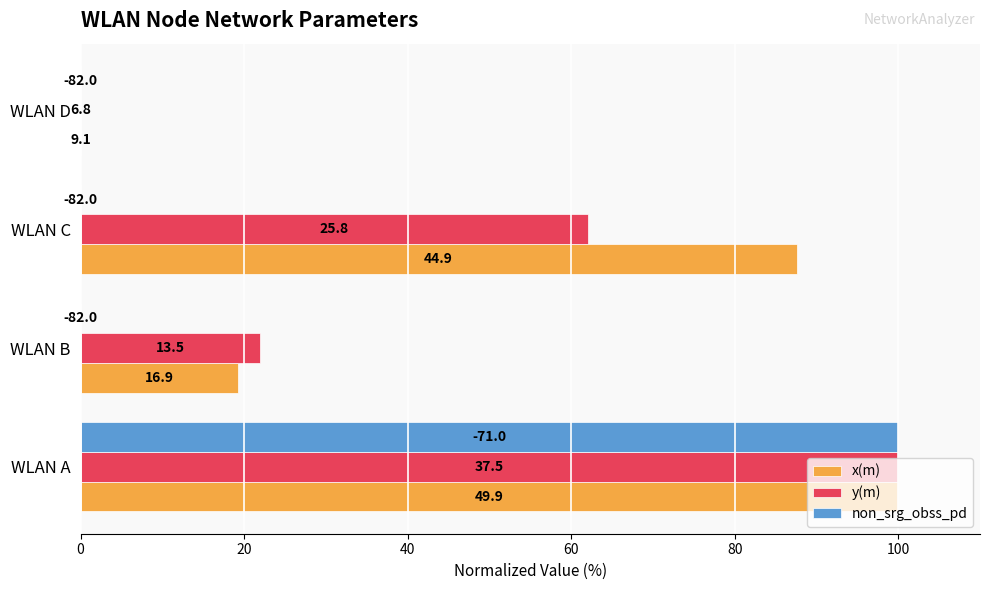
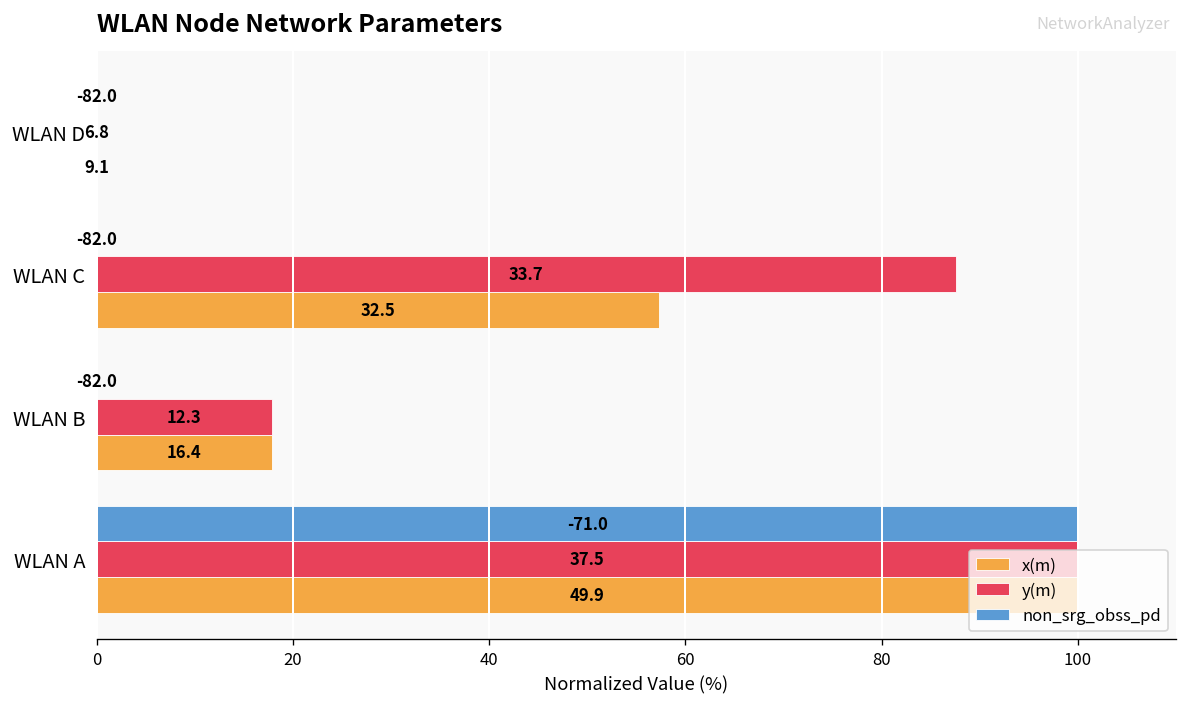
  {
    "x(m)": {
-     "WLAN C": 44.9,
-     "WLAN B": 16.9
+     "WLAN C": 32.5,
+     "WLAN B": 16.4
    },
    "y(m)": {
-     "WLAN C": 25.8,
-     "WLAN B": 13.5
+     "WLAN C": 33.7,
+     "WLAN B": 12.3
    }
  }
